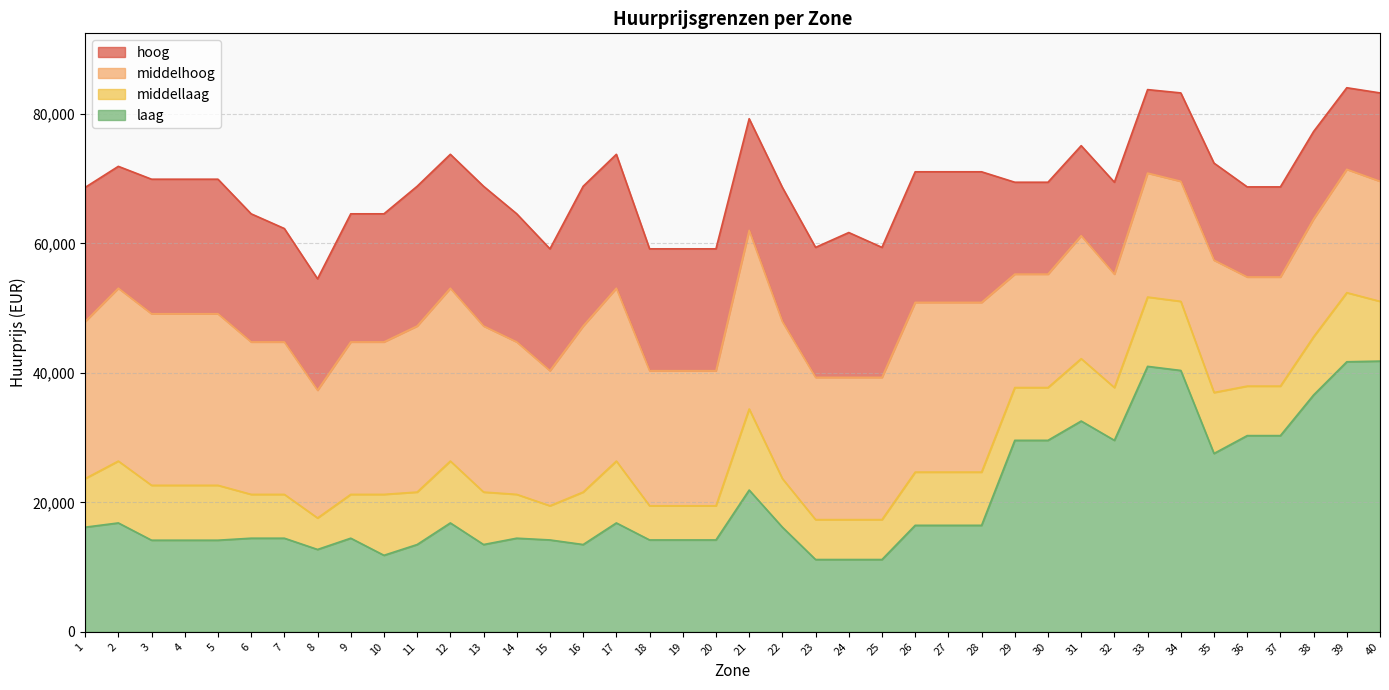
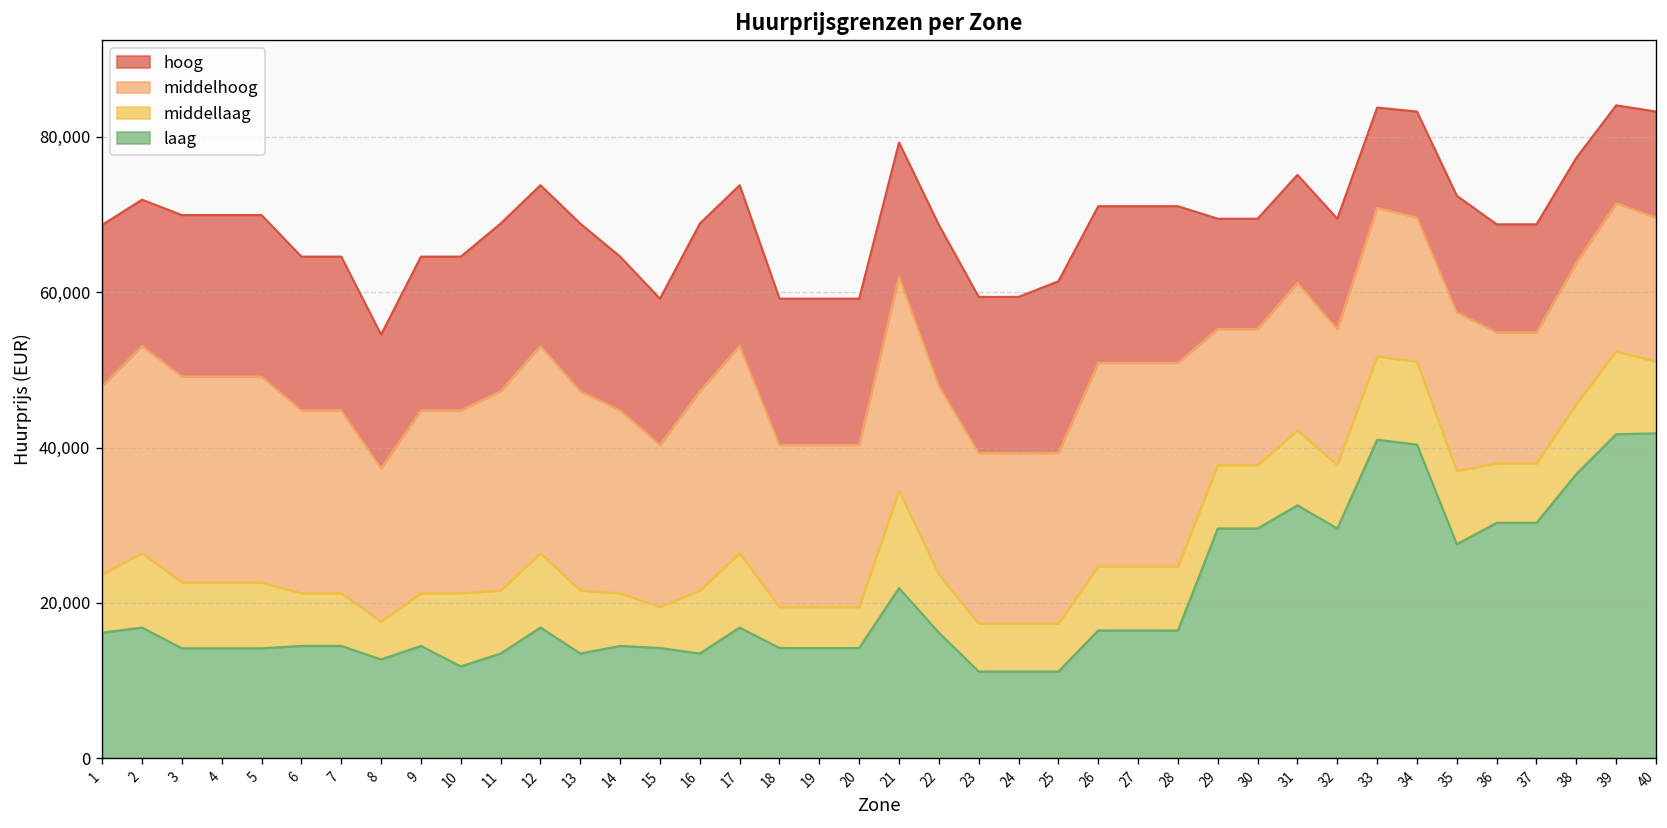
  {
    "hoog": {
      "1": "69,000",
      "2": "72,000",
      "3": "70,000",
      "4": "70,000",
      "5": "70,000",
      "6": "65,000",
-     "7": "62,000",
+     "7": "65,000",
      "8": "55,000",
      "9": "65,000",
      "10": "65,000",
      "11": "69,000",
      "12": "74,000",
      "13": "69,000",
      "14": "65,000",
      "15": "59,000",
      "16": "69,000",
      "17": "74,000",
      "18": "59,000",
      "19": "59,000",
      "20": "59,000",
      "21": "79,000",
      "22": "69,000",
      "23": "59,000",
-     "24": "62,000",
-     "25": "59,000",
+     "24": "59,000",
+     "25": "61,000",
      "26": "71,000",
      "27": "71,000",
      "28": "71,000",
      "29": "69,000",
      "30": "69,000",
      "31": "75,000",
      "32": "69,000",
      "33": "84,000",
      "34": "83,000",
      "35": "72,000",
      "36": "69,000",
      "37": "69,000",
      "38": "77,000",
      "39": "84,000",
      "40": "83,000"
    },
    "laag": {
      "1": "16,000",
      "2": "17,000",
      "3": "14,000",
      "4": "14,000",
      "5": "14,000",
      "6": "14,000",
      "7": "14,000",
      "8": "13,000",
      "9": "14,000",
      "10": "12,000",
      "11": "13,000",
      "12": "17,000",
      "13": "13,000",
      "14": "14,000",
      "15": "14,000",
      "16": "13,000",
      "17": "17,000",
      "18": "14,000",
      "19": "14,000",
      "20": "14,000",
      "21": "22,000",
      "22": "16,000",
      "23": "11,000",
      "24": "11,000",
      "25": "11,000",
      "26": "16,000",
      "27": "16,000",
      "28": "16,000",
      "29": "30,000",
      "30": "30,000",
      "31": "33,000",
      "32": "30,000",
      "33": "41,000",
      "34": "40,000",
      "35": "28,000",
      "36": "30,000",
      "37": "30,000",
      "38": "37,000",
      "39": "42,000",
      "40": "42,000"
    }
  }
